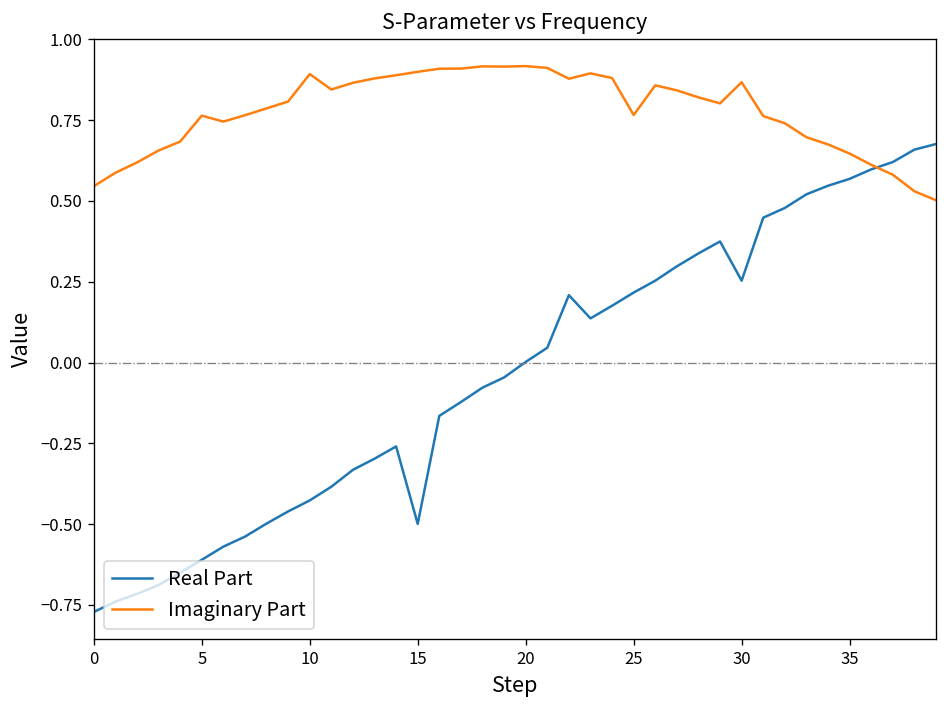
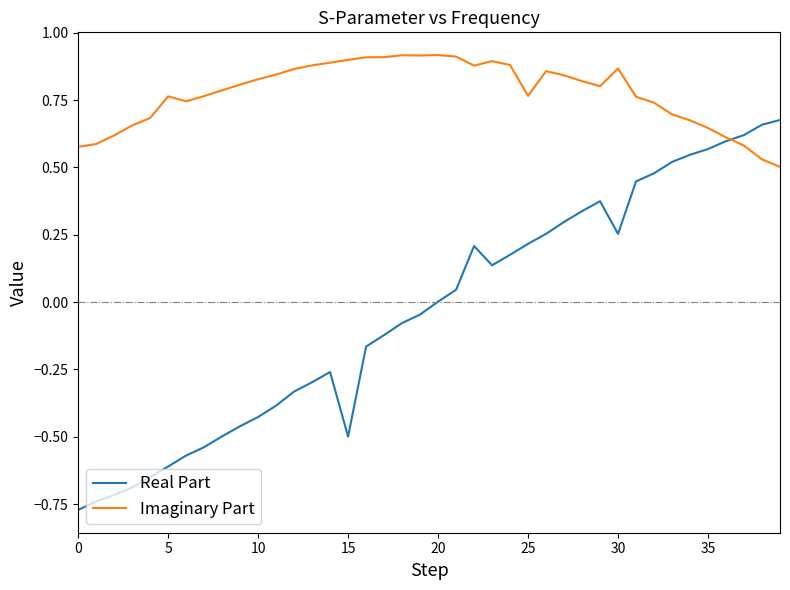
  {
    "Real Part": {
      "0": -0.77,
      "5": -0.61,
      "10": -0.43,
      "15": -0.50,
      "20": 0.00,
      "25": 0.22,
      "30": 0.25,
      "35": 0.57
    },
    "Imaginary Part": {
-     "0": 0.55,
+     "0": 0.58,
      "5": 0.76,
-     "10": 0.89,
+     "10": 0.83,
      "15": 0.90,
      "20": 0.92,
      "25": 0.77,
      "30": 0.87,
      "35": 0.65
    }
  }
